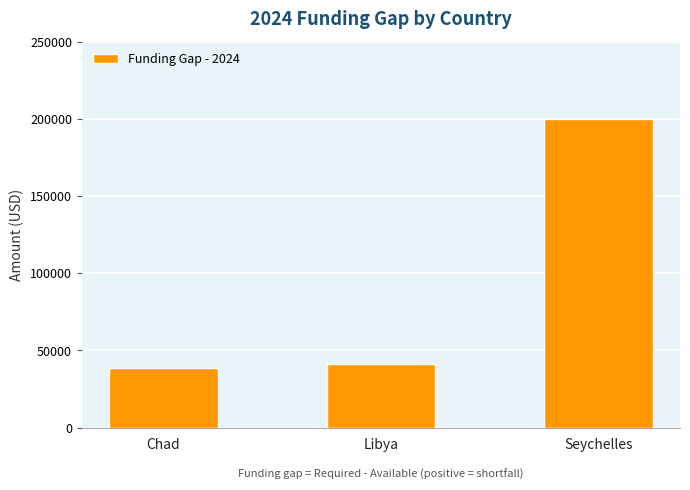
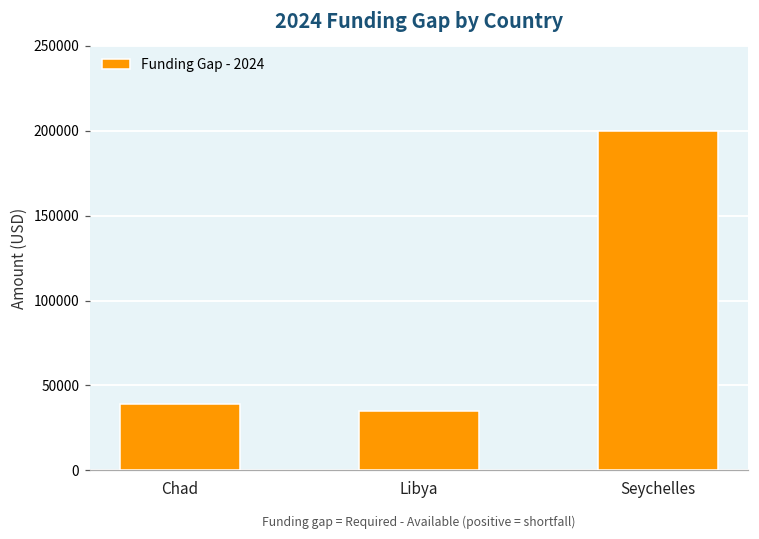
  {
    "Chad": 39000,
-   "Libya": 41000,
+   "Libya": 35000,
    "Seychelles": 200000
  }
